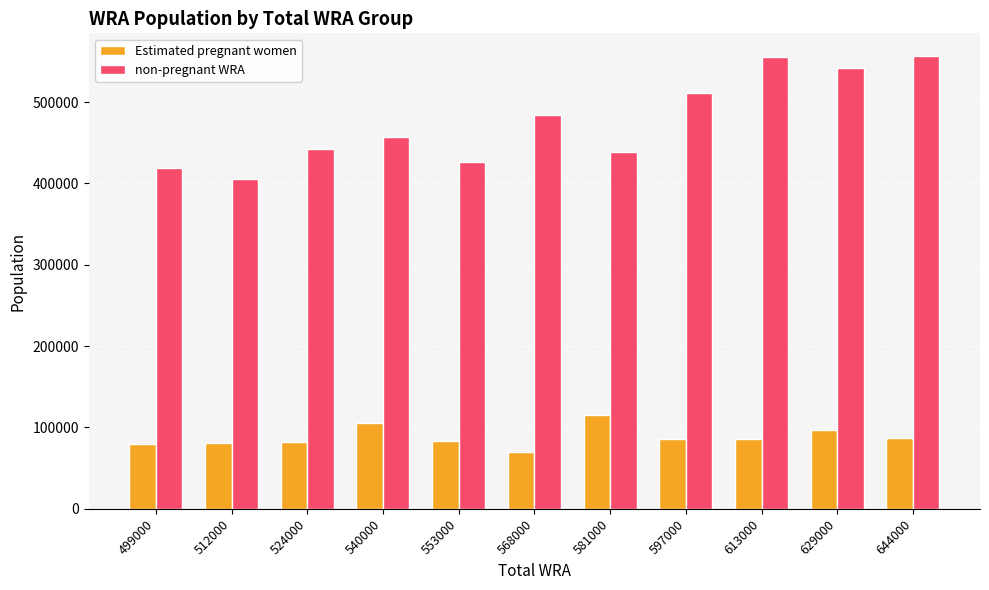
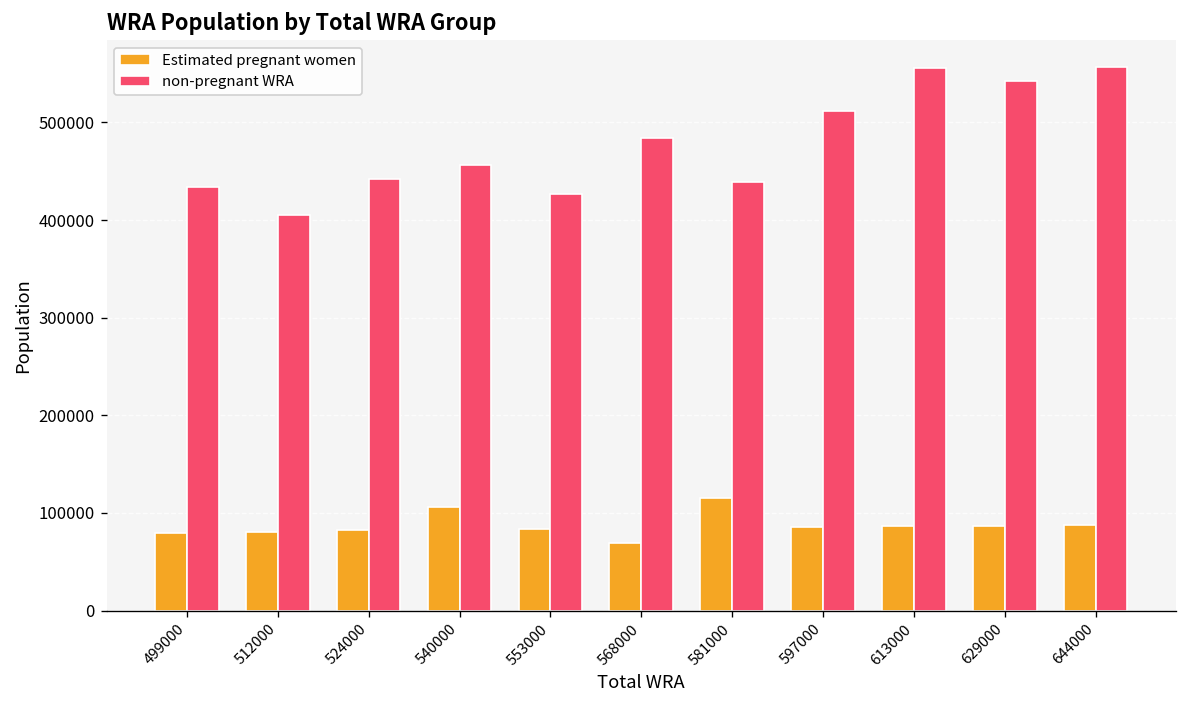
  {
    "Estimated pregnant women": {
      "499000": 80000,
      "512000": 80000,
      "524000": 80000,
      "540000": 110000,
      "553000": 80000,
      "568000": 70000,
      "581000": 110000,
      "597000": 90000,
      "613000": 90000,
-     "629000": 100000,
+     "629000": 90000,
      "644000": 90000
    },
    "non-pregnant WRA": {
-     "499000": 420000,
+     "499000": 430000,
      "512000": 410000,
      "524000": 440000,
      "540000": 460000,
      "553000": 430000,
      "568000": 480000,
      "581000": 440000,
      "597000": 510000,
      "613000": 560000,
      "629000": 540000,
      "644000": 560000
    }
  }
